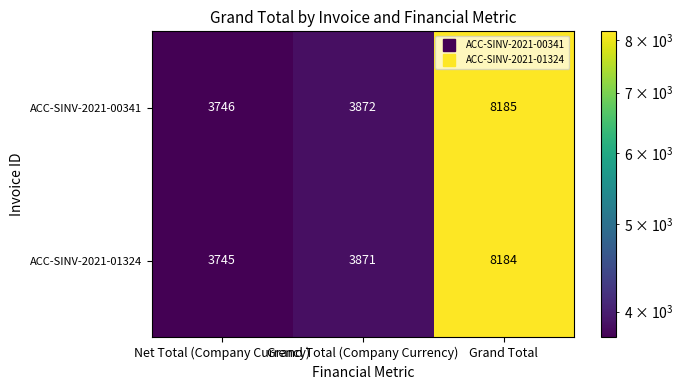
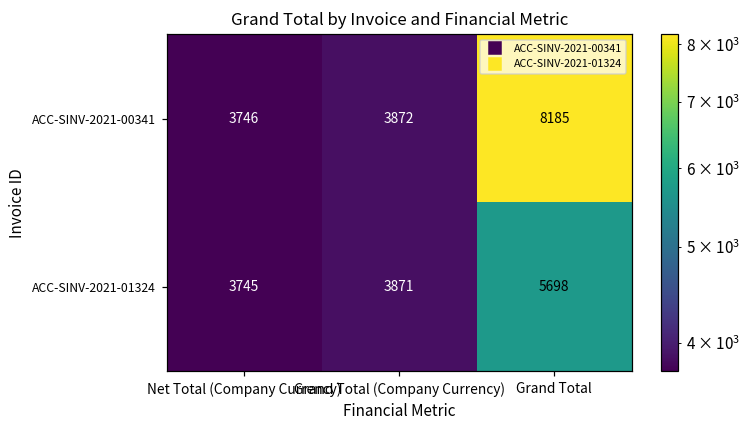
  {
    "ACC-SINV-2021-00341": {
      "Grand Total": 8185
    },
    "ACC-SINV-2021-01324": {
-     "Grand Total": 8184
+     "Grand Total": 5698
    }
  }
